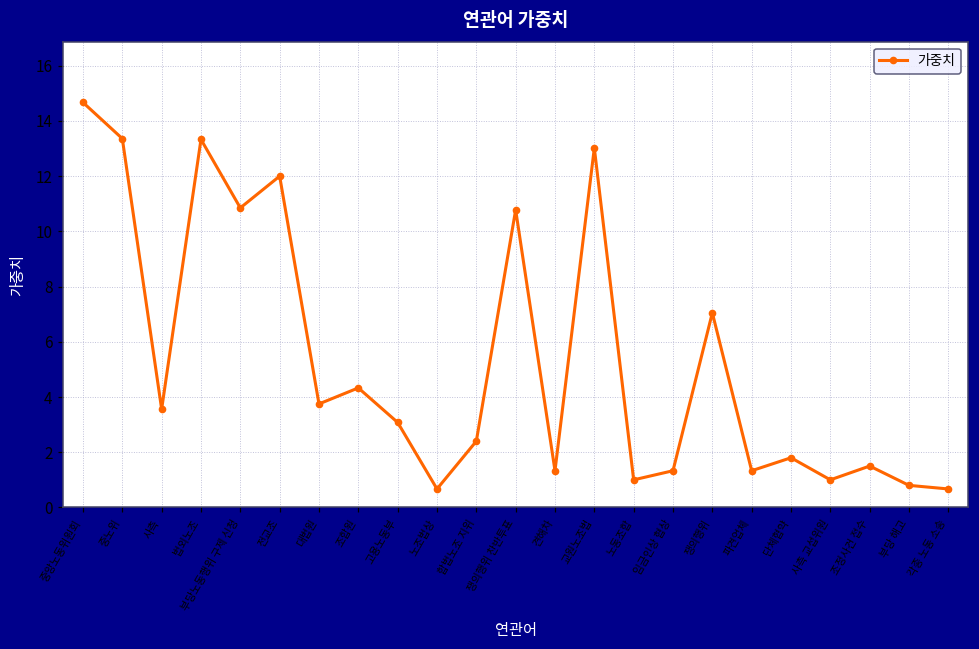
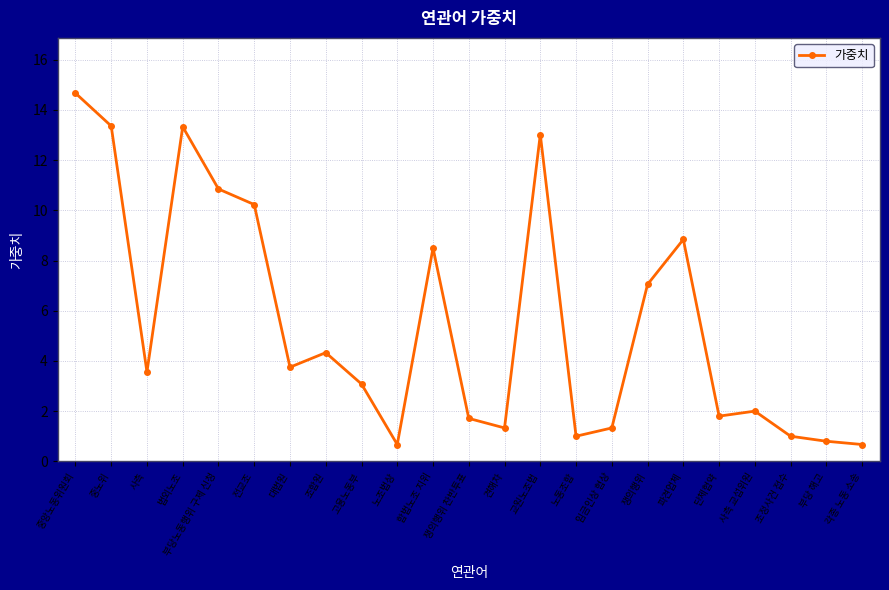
  {
    "중앙노동위원회": 14.7,
    "중노위": 13.4,
    "사측": 3.6,
    "법외노조": 13.3,
    "부당노동행위 구제 신청": 10.9,
-   "전교조": 12.0,
+   "전교조": 10.2,
    "대법원": 3.8,
    "조합원": 4.3,
    "고용노동부": 3.1,
    "노조법상": 0.7,
-   "합법노조 지위": 2.4,
-   "쟁의행위 찬반투표": 10.8,
+   "합법노조 지위": 8.5,
+   "쟁의행위 찬반투표": 1.7,
    "견해차": 1.3,
    "교원노조법": 13.0,
    "노동조합": 1.0,
    "임금인상 협상": 1.3,
    "쟁의행위": 7.1,
-   "파견업체": 1.3,
+   "파견업체": 8.8,
    "단체협약": 1.8,
-   "사측 교섭위원": 1,
-   "조정사건 접수": 1.5,
+   "사측 교섭위원": 2,
+   "조정사건 접수": 1.0,
    "부당 해고": 0.8,
    "각종 노동 소송": 0.7
  }
